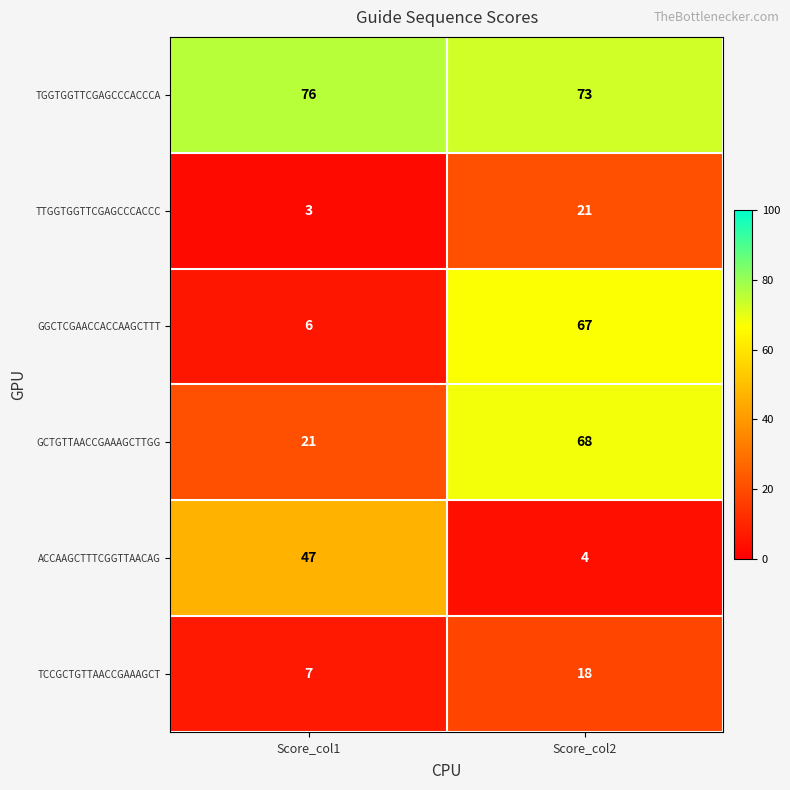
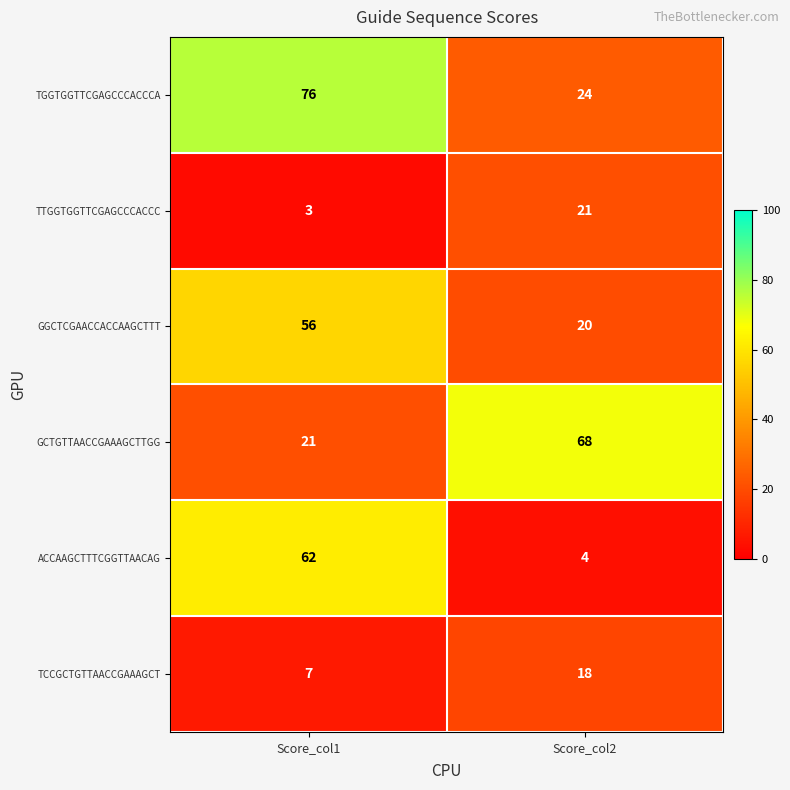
  {
    "TGGTGGTTCGAGCCCACCCA": {
      "Score_col1": 76,
-     "Score_col2": 73
+     "Score_col2": 24
    },
    "TTGGTGGTTCGAGCCCACCC": {
      "Score_col1": 3,
      "Score_col2": 21
    },
    "GGCTCGAACCACCAAGCTTT": {
-     "Score_col1": 6,
-     "Score_col2": 67
+     "Score_col1": 56,
+     "Score_col2": 20
    },
    "GCTGTTAACCGAAAGCTTGG": {
      "Score_col1": 21,
      "Score_col2": 68
    },
    "ACCAAGCTTTCGGTTAACAG": {
-     "Score_col1": 47,
+     "Score_col1": 62,
      "Score_col2": 4
    },
    "TCCGCTGTTAACCGAAAGCT": {
      "Score_col1": 7,
      "Score_col2": 18
    }
  }
